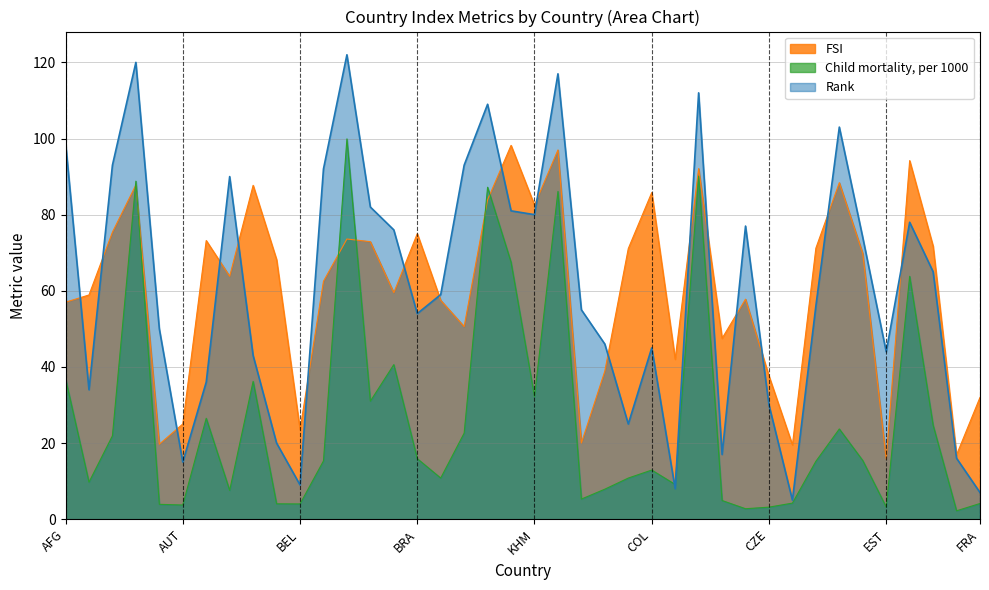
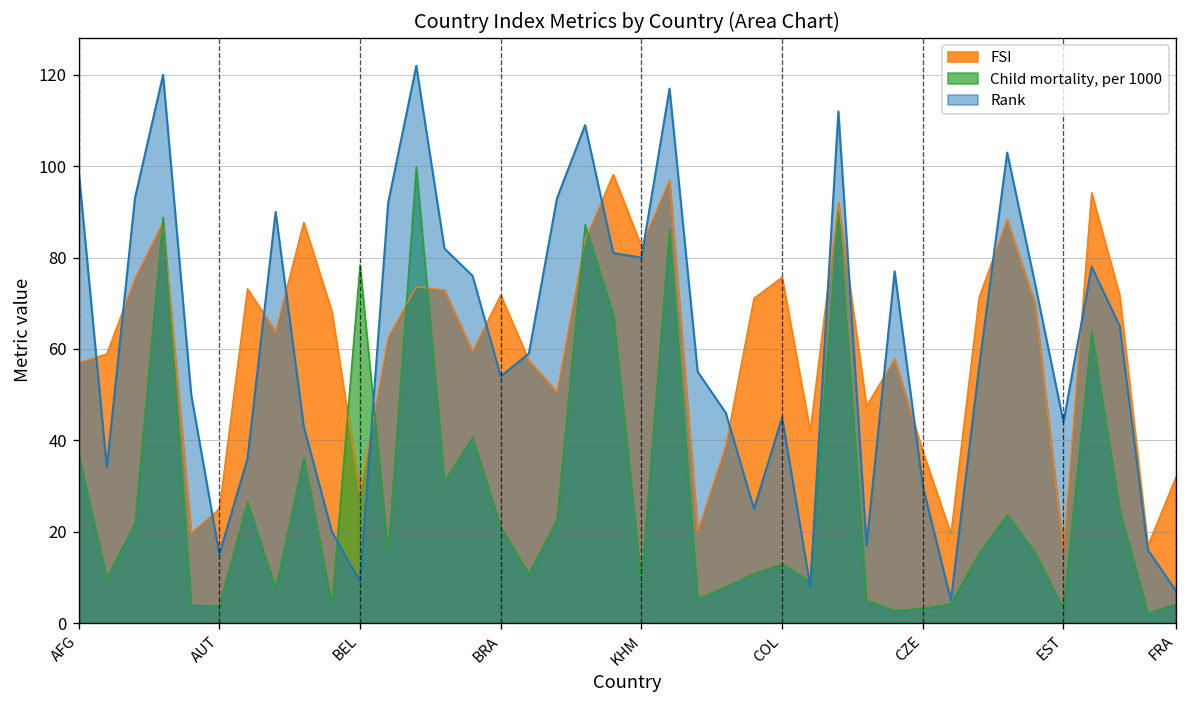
  {
    "FSI": {
      "AFG": 57,
      "AUT": 25,
-     "BEL": 24,
-     "BRA": 75,
+     "BEL": 29,
+     "BRA": 72,
      "KHM": 83,
-     "COL": 86,
+     "COL": 76,
      "CZE": 38,
      "EST": 16,
      "FRA": 32
    },
    "Child mortality, per 1000": {
      "AFG": 37,
      "AUT": 4,
-     "BEL": 4,
-     "BRA": 16,
-     "KHM": 32,
+     "BEL": 78,
+     "BRA": 21,
+     "KHM": 9,
      "COL": 13,
      "CZE": 3,
      "EST": 3,
      "FRA": 4
    },
    "Rank": {
      "AFG": 99,
      "AUT": 15,
      "BEL": 9,
      "BRA": 54,
      "KHM": 80,
      "COL": 45,
      "CZE": 30,
      "EST": 44,
      "FRA": 7
    }
  }
